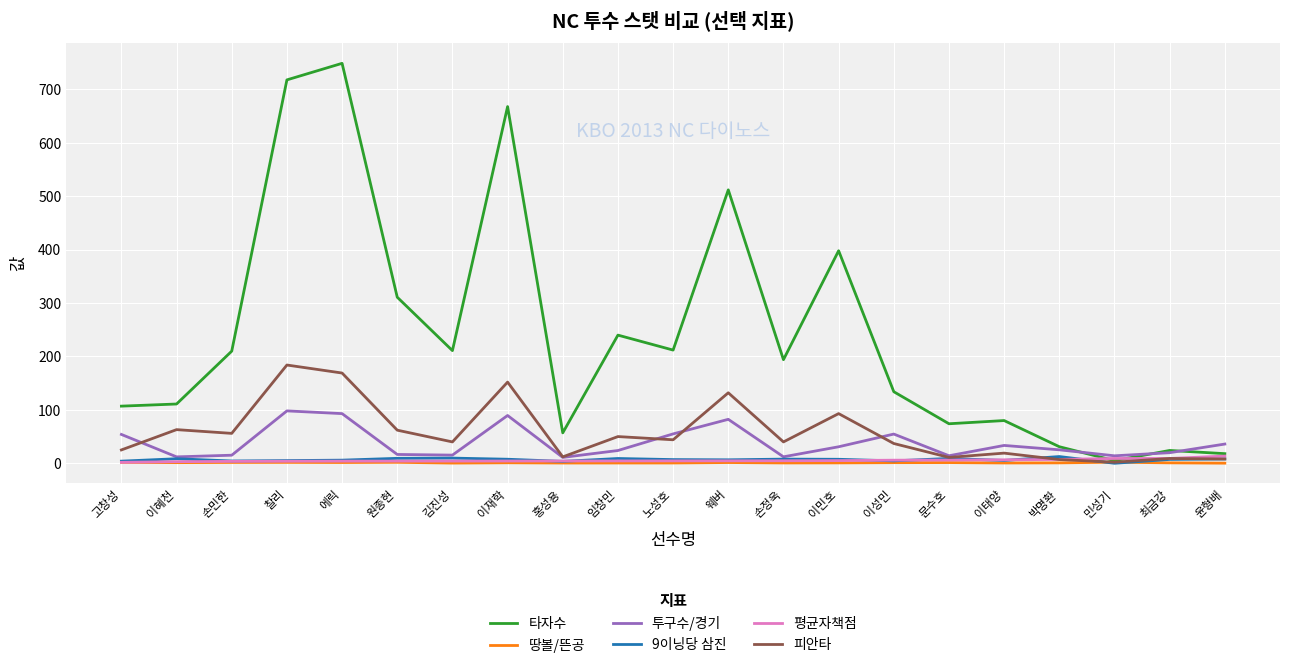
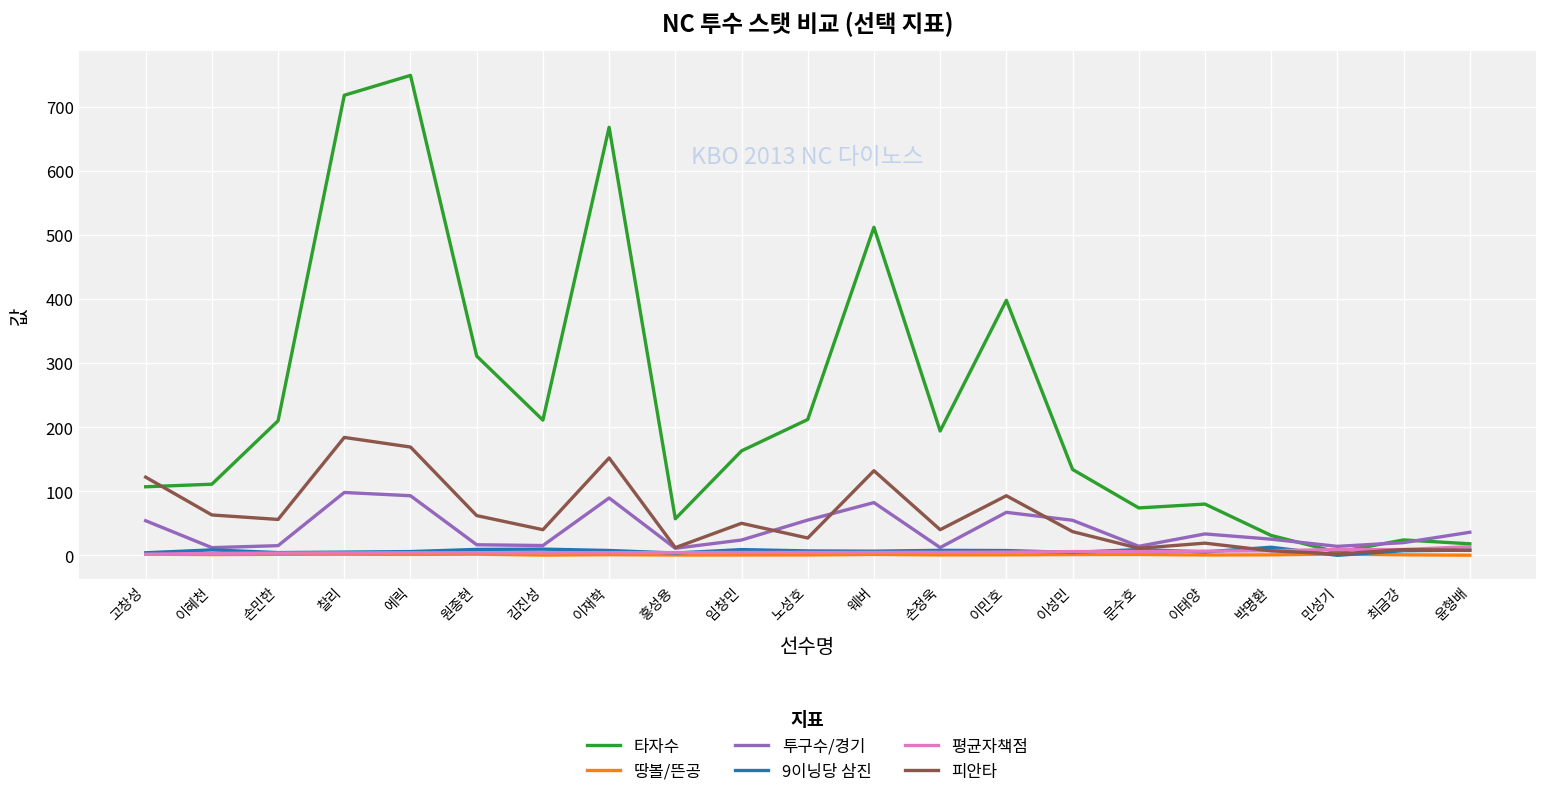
  {
    "타자수": {
      "고창성": 110,
      "이혜천": 110,
      "손민한": 210,
      "찰리": 720,
      "에릭": 750,
      "원종현": 310,
      "김진성": 210,
      "이재학": 670,
      "홍성용": 60,
-     "임창민": 240,
+     "임창민": 160,
      "노성호": 210,
      "웨버": 510,
      "손정욱": 190,
      "이민호": 400,
      "이성민": 130,
      "문수호": 70,
      "이태양": 80,
      "박명환": 30
    },
    "땅볼/뜬공": {
      "박명환": 0,
      "최금강": 0,
      "윤형배": 0
    },
    "투구수/경기": {
      "고창성": 50,
      "손민한": 20,
      "찰리": 100,
      "에릭": 90,
      "원종현": 20,
      "김진성": 20,
      "이재학": 90,
      "임창민": 20,
      "노성호": 60,
      "웨버": 80,
-     "이민호": 30,
+     "이민호": 70,
      "이성민": 50,
      "이태양": 30,
      "박명환": 30,
      "민성기": 10,
      "윤형배": 40
    },
    "9이닝당 삼진": {
      "원종현": 10,
      "김진성": 10,
      "박명환": 10
    },
    "피안타": {
-     "고창성": 30,
+     "고창성": 120,
      "이혜천": 60,
      "손민한": 60,
      "찰리": 180,
      "에릭": 170,
      "원종현": 60,
      "김진성": 40,
      "이재학": 150,
      "임창민": 50,
-     "노성호": 40,
+     "노성호": 30,
      "웨버": 130,
      "손정욱": 40,
      "이민호": 90,
      "이성민": 40,
      "이태양": 20
    }
  }
